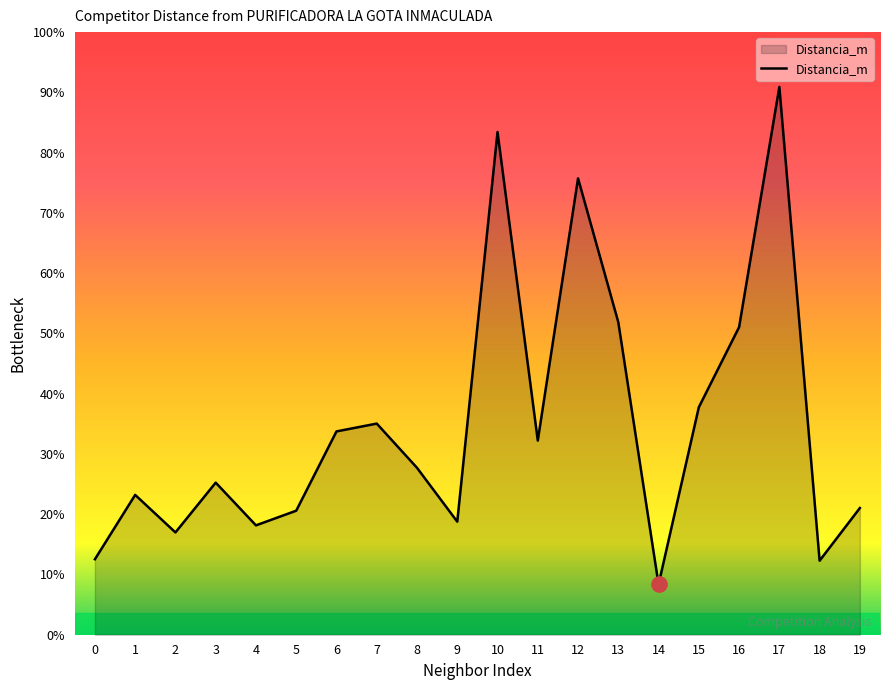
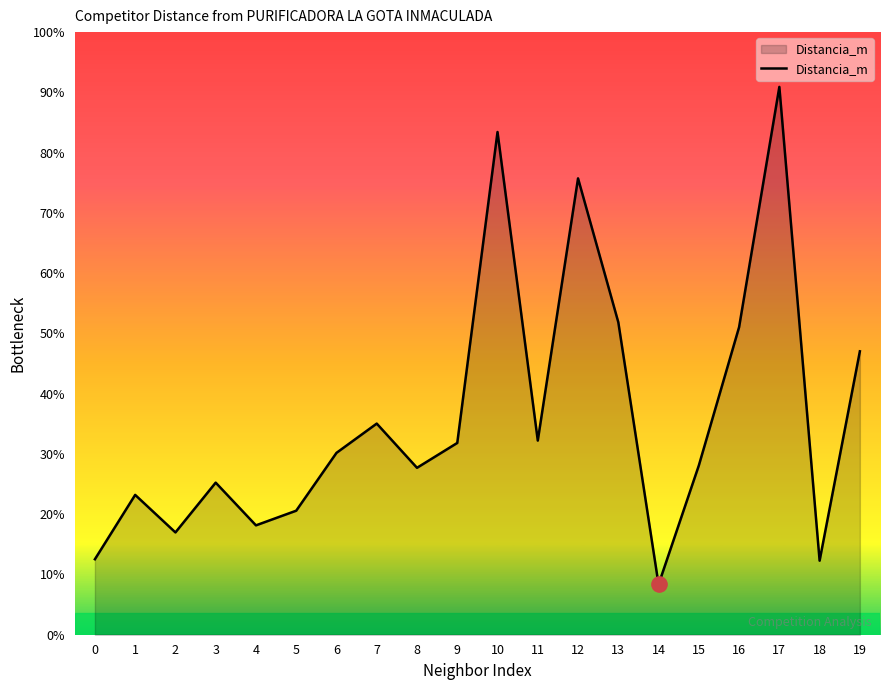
  {
    "Distancia_m": {
      "0": "13%",
      "1": "23%",
      "2": "17%",
      "3": "25%",
      "4": "18%",
      "5": "21%",
-     "6": "34%",
+     "6": "30%",
      "7": "35%",
      "8": "28%",
-     "9": "19%",
+     "9": "32%",
      "10": "83%",
      "11": "32%",
      "12": "76%",
      "13": "52%",
-     "15": "38%",
+     "15": "28%",
      "16": "51%",
      "17": "91%",
      "18": "12%",
-     "19": "21%"
+     "19": "47%"
    }
  }
